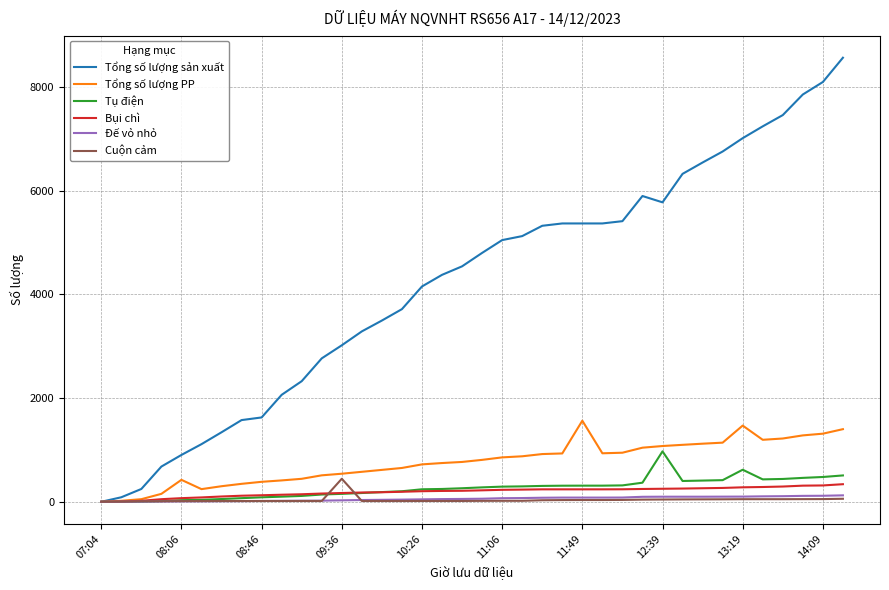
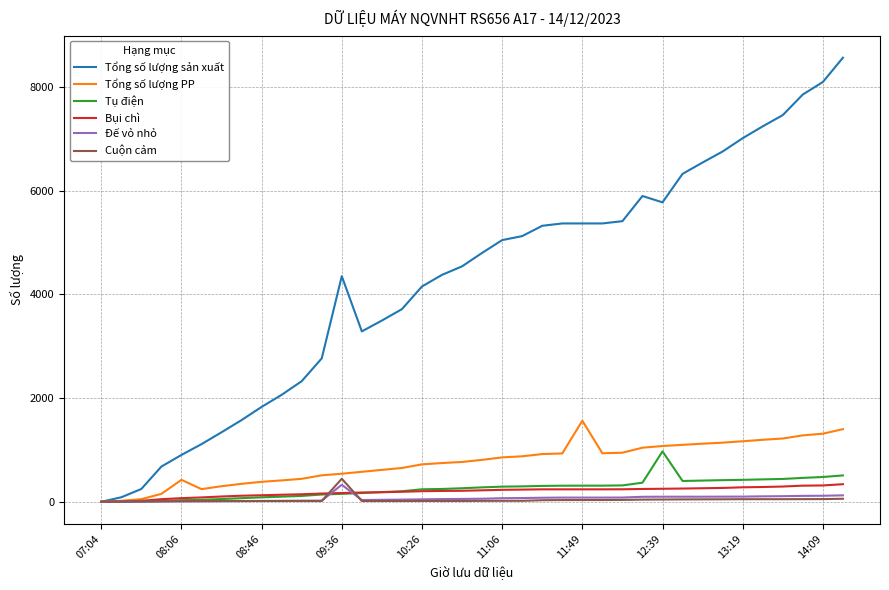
  {
    "Tổng số lượng sản xuất": {
      "08:06": 900,
-     "08:46": 1600,
-     "09:36": 3000,
+     "08:46": 1800,
+     "09:36": 4300,
      "10:26": 4200,
      "11:06": 5000,
      "11:49": 5400,
      "12:39": 5800,
      "13:19": 7000,
      "14:09": 8100
    },
    "Tổng số lượng PP": {
      "08:06": 400,
      "08:46": 400,
      "09:36": 500,
      "10:26": 700,
      "11:06": 900,
      "11:49": 1600,
      "12:39": 1100,
-     "13:19": 1500,
+     "13:19": 1200,
      "14:09": 1300
    },
    "Tụ điện": {
      "11:06": 300,
      "11:49": 300,
      "12:39": 1000,
-     "13:19": 600,
+     "13:19": 400,
      "14:09": 500
    },
    "Bụi chì": {
      "11:06": 200,
      "11:49": 200,
      "12:39": 300,
      "13:19": 300,
      "14:09": 300
    },
    "Đế vỏ nhỏ": {
-     "09:36": 0,
+     "09:36": 300,
      "11:06": 100,
      "12:39": 100,
      "13:19": 100,
      "14:09": 100
    },
    "Cuộn cảm": {
      "09:36": 400,
      "11:06": 0,
      "12:39": 0,
      "13:19": 100,
      "14:09": 100
    }
  }
